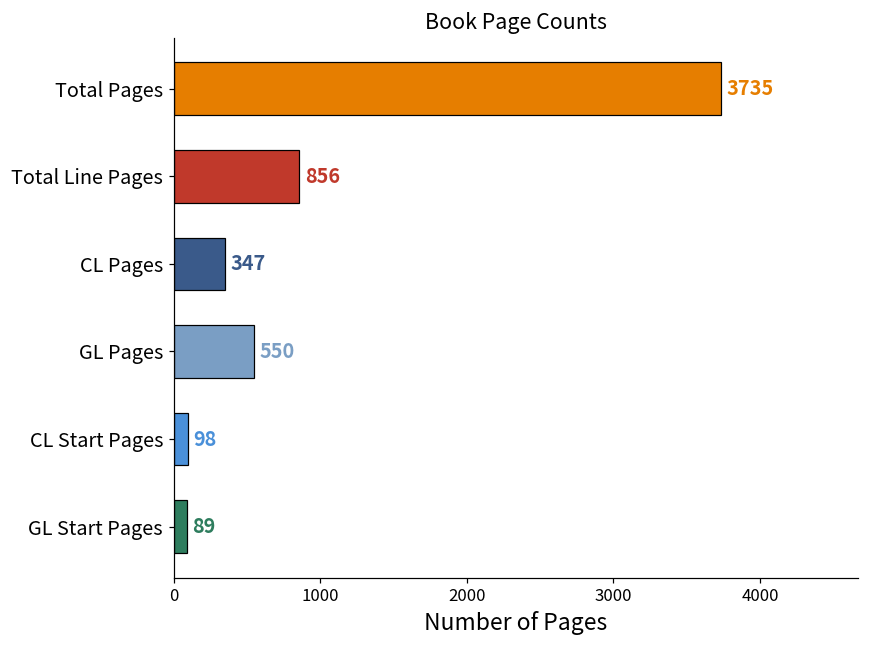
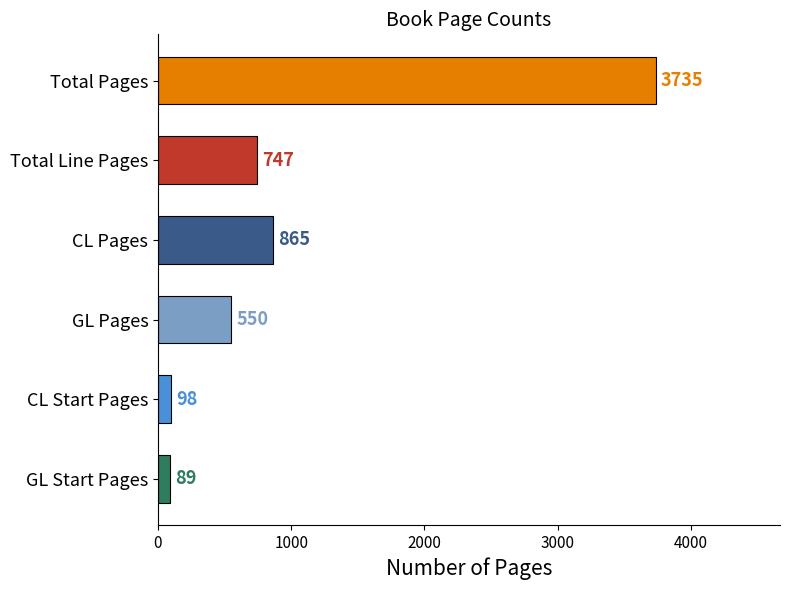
  {
    "Total Pages": 3735,
-   "Total Line Pages": 856,
-   "CL Pages": 347,
+   "Total Line Pages": 747,
+   "CL Pages": 865,
    "GL Pages": 550,
    "CL Start Pages": 98,
    "GL Start Pages": 89
  }
